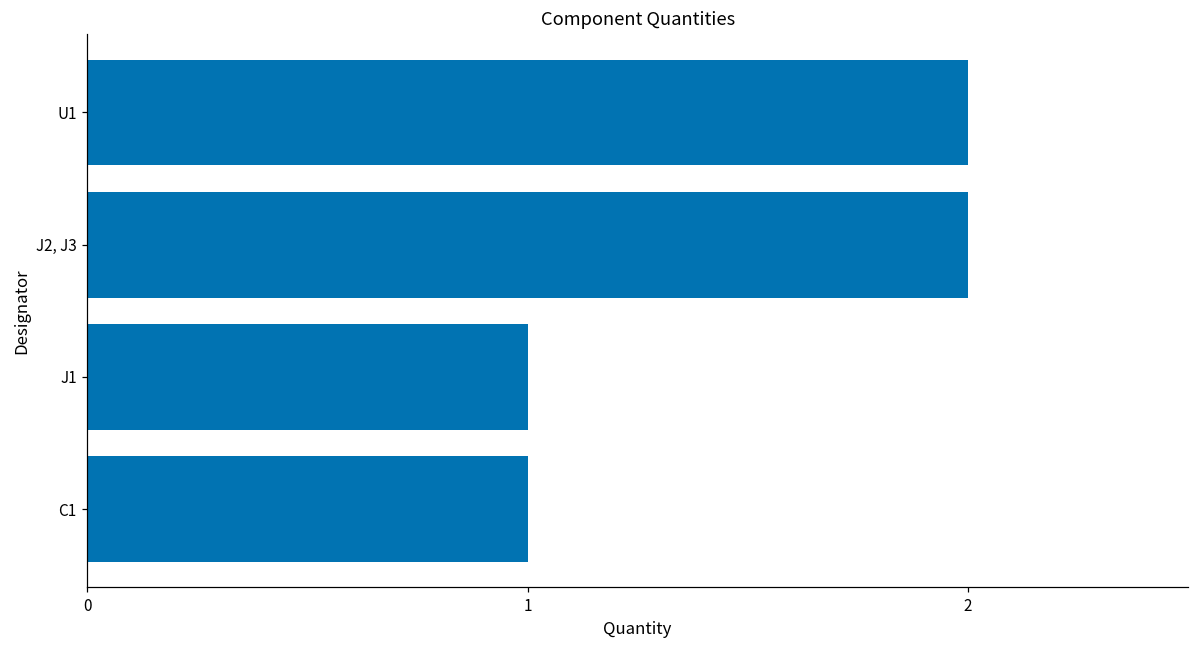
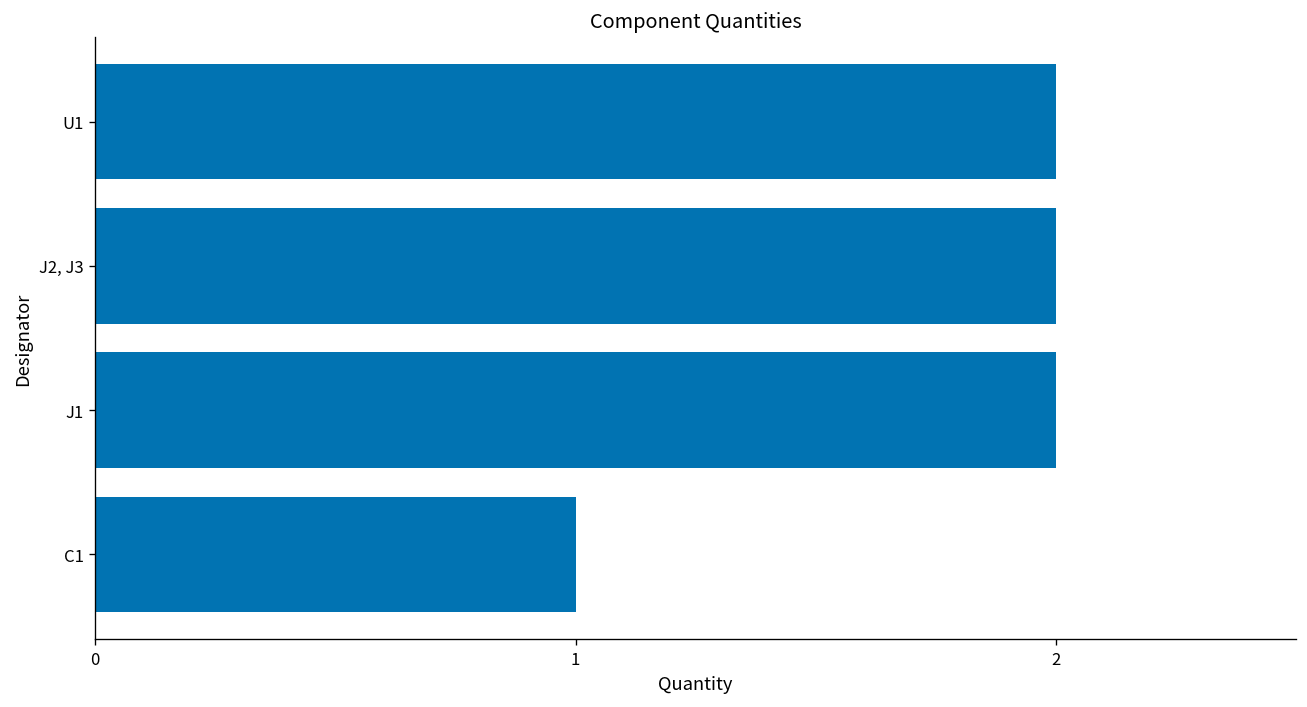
  {
    "U1": 2,
    "J2, J3": 2,
-   "J1": 1,
+   "J1": 2,
    "C1": 1
  }
